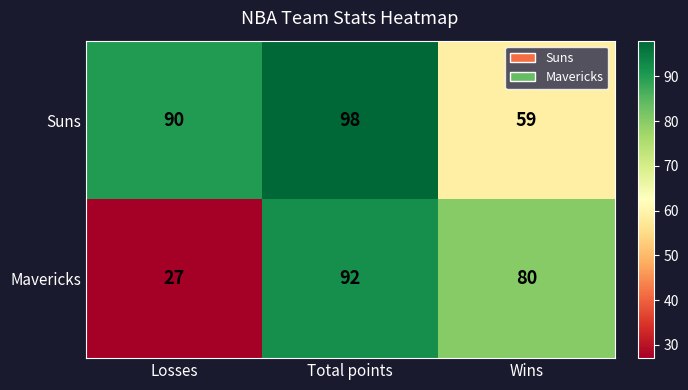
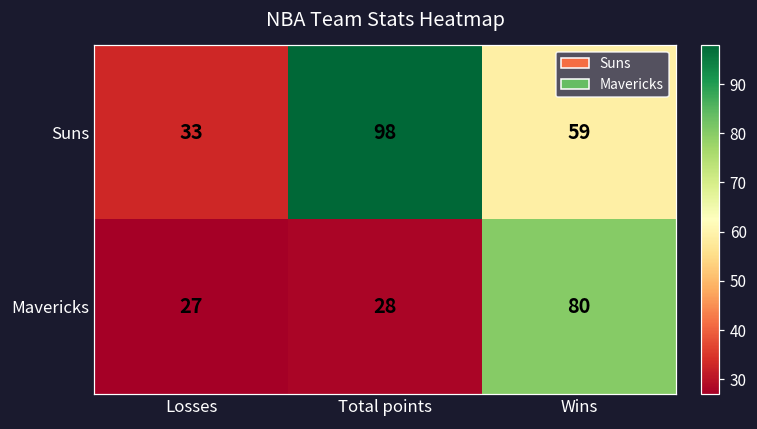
  {
    "Suns": {
-     "Losses": 90,
+     "Losses": 33,
      "Total points": 98,
      "Wins": 59
    },
    "Mavericks": {
      "Losses": 27,
-     "Total points": 92,
+     "Total points": 28,
      "Wins": 80
    }
  }
